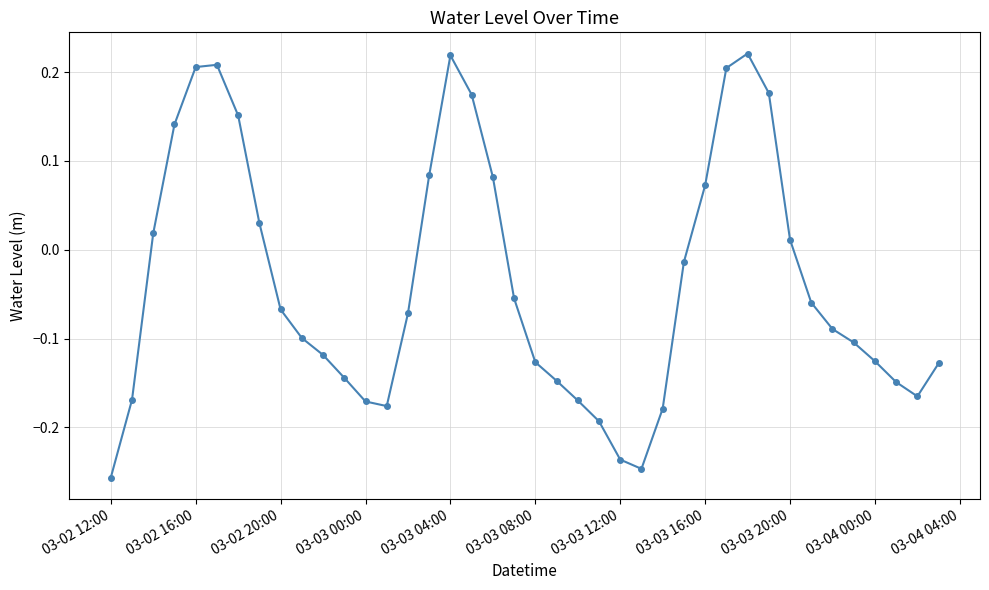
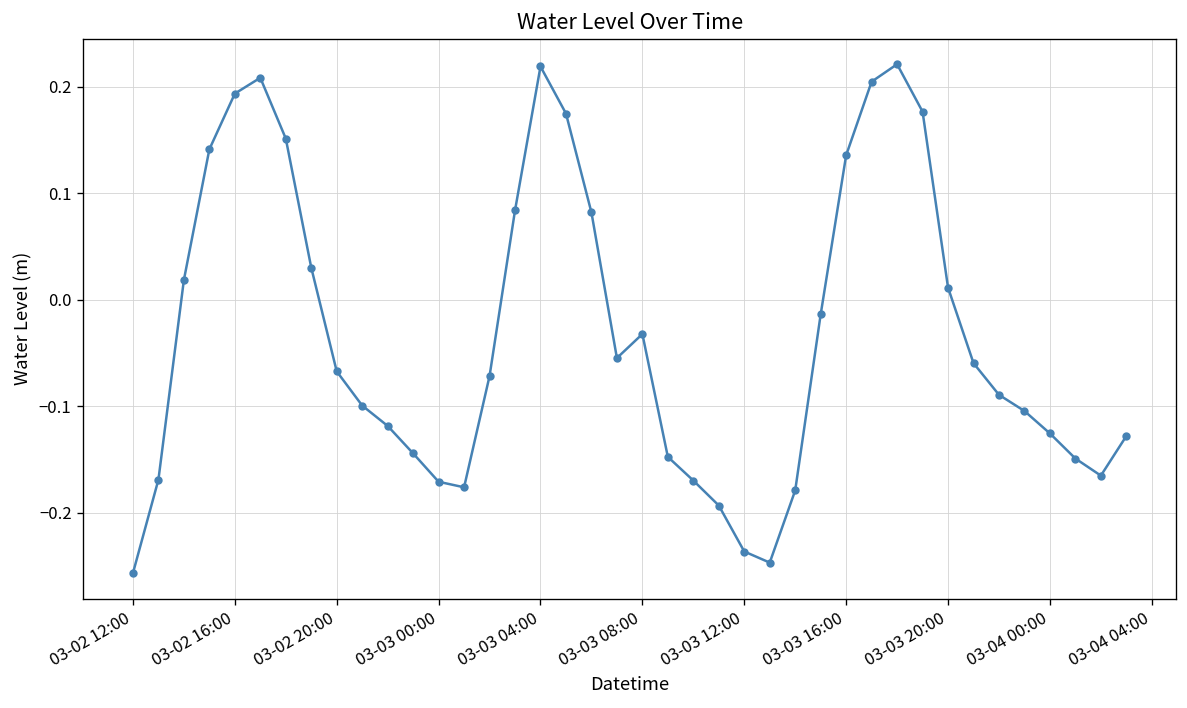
  {
    "03-02 12:00": -0.26,
-   "03-02 16:00": 0.21,
+   "03-02 16:00": 0.19,
    "03-02 20:00": -0.07,
    "03-03 00:00": -0.17,
    "03-03 04:00": 0.22,
-   "03-03 08:00": -0.13,
+   "03-03 08:00": -0.03,
    "03-03 12:00": -0.24,
-   "03-03 16:00": 0.07,
+   "03-03 16:00": 0.14,
    "03-03 20:00": 0.01,
    "03-04 00:00": -0.13
  }
